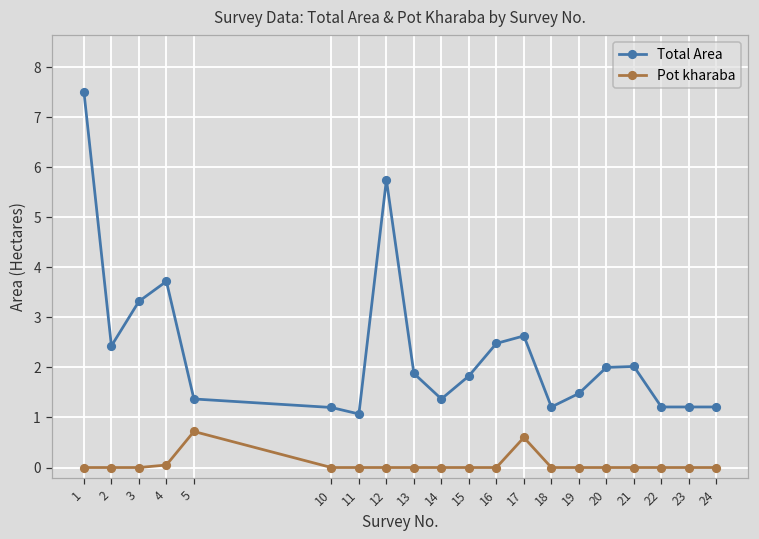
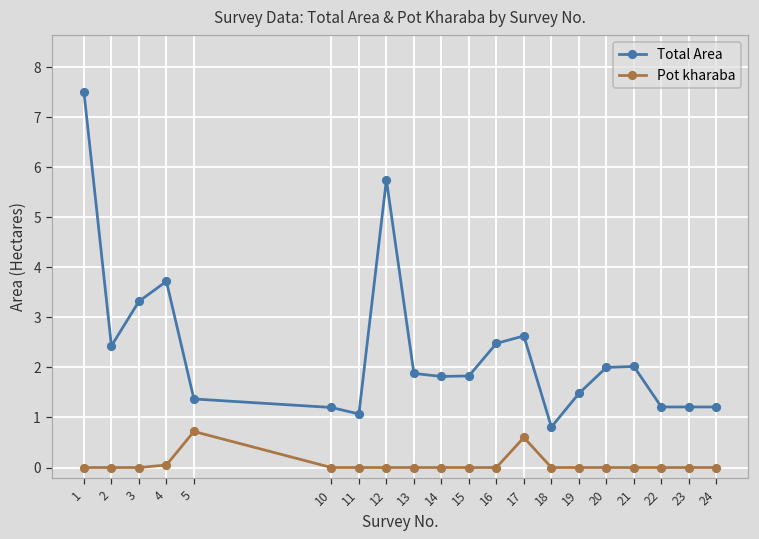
  {
    "Total Area": {
      "1": 7.5,
      "2": 2.4,
      "3": 3.3,
      "4": 3.7,
      "5": 1.4,
      "10": 1.2,
      "11": 1.1,
      "12": 5.8,
      "13": 1.9,
-     "14": 1.4,
+     "14": 1.8,
      "15": 1.8,
      "16": 2.5,
      "17": 2.6,
-     "18": 1.2,
+     "18": 0.8,
      "19": 1.5,
      "20": 2.0,
      "21": 2.0,
      "22": 1.2,
      "23": 1.2,
      "24": 1.2
    },
    "Pot kharaba": {
      "1": 0.0,
      "2": 0.0,
      "3": 0.0,
      "4": 0.1,
      "5": 0.7,
      "10": 0.0,
      "11": 0.0,
      "12": 0.0,
      "13": 0.0,
      "14": 0.0,
      "15": 0.0,
      "16": 0.0,
      "17": 0.6,
      "18": 0.0,
      "19": 0.0,
      "20": 0.0,
      "21": 0.0,
      "22": 0.0,
      "23": 0.0,
      "24": 0.0
    }
  }
